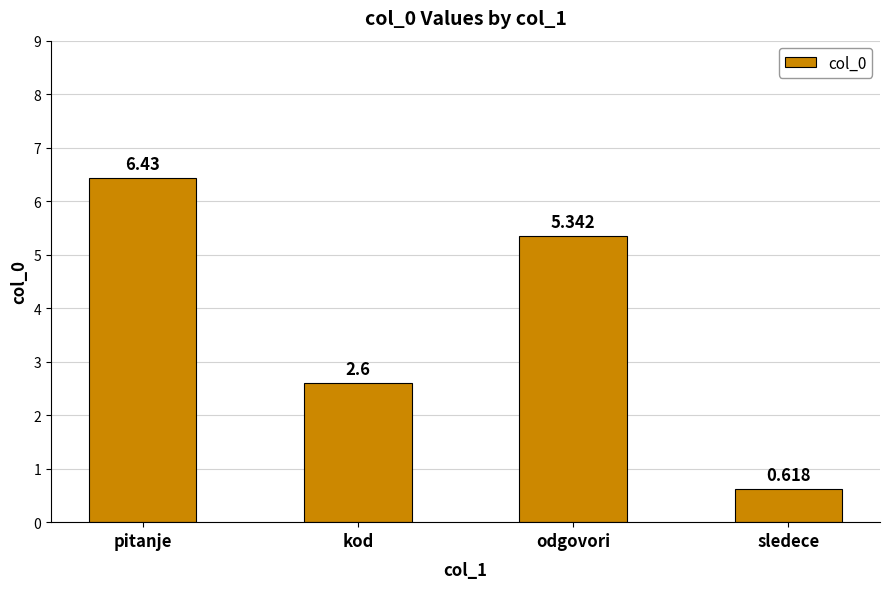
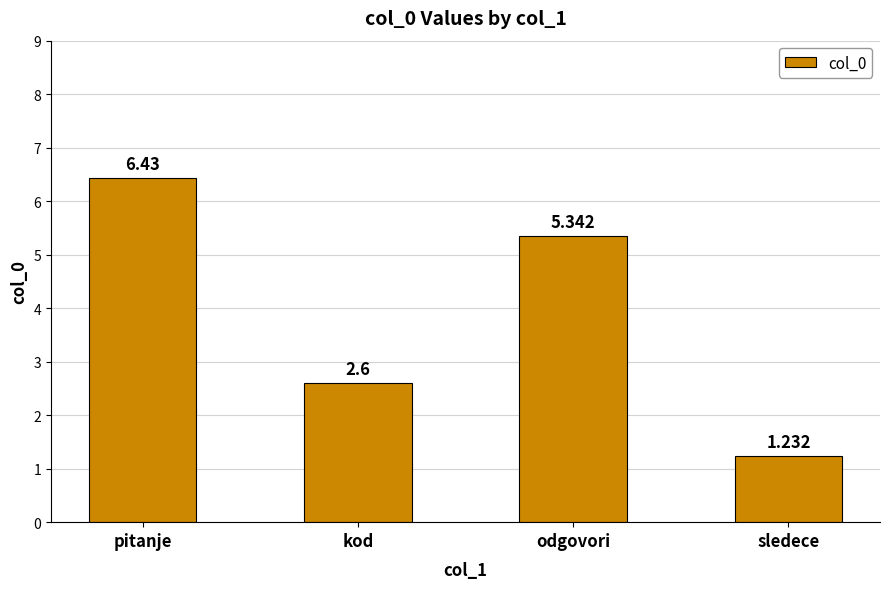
  {
    "pitanje": 6.43,
    "kod": 2.6,
    "odgovori": 5.342,
-   "sledece": 0.618
+   "sledece": 1.232
  }
